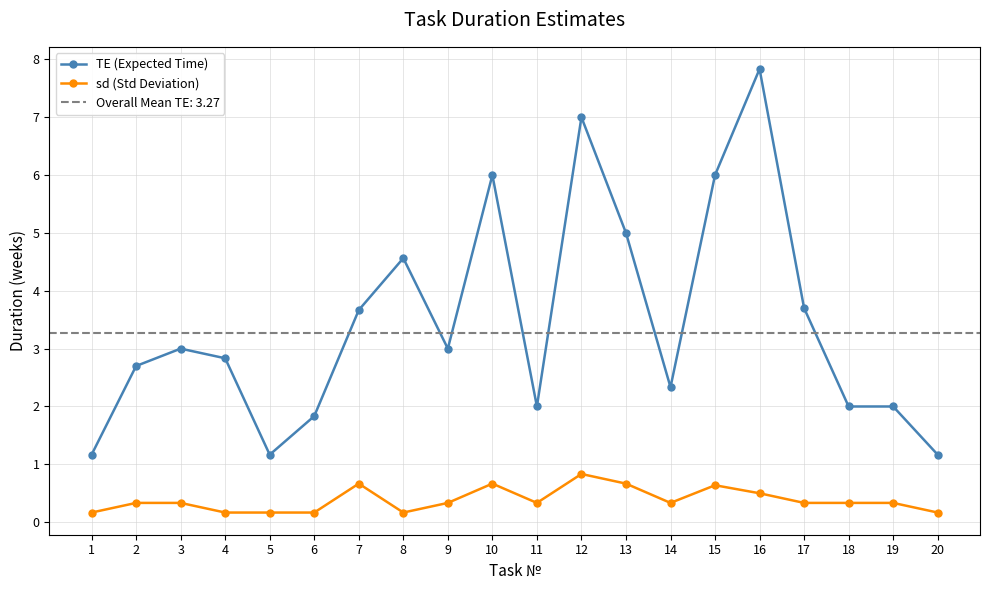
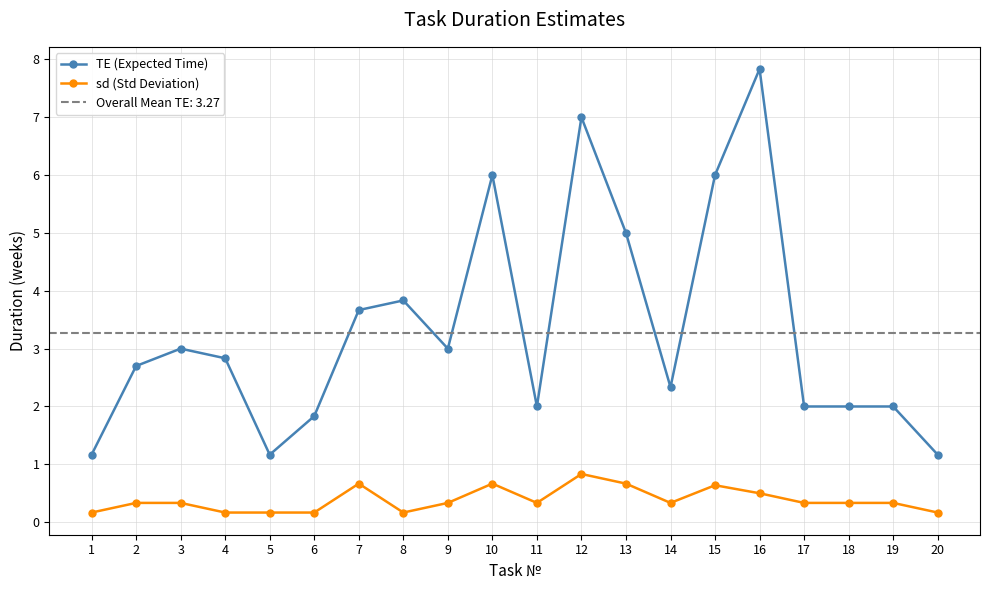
  {
    "TE (Expected Time)": {
      "1": 1.2,
      "2": 2.7,
      "3": 3.0,
      "4": 2.8,
      "5": 1.2,
      "6": 1.8,
      "7": 3.7,
-     "8": 4.6,
+     "8": 3.8,
      "9": 3.0,
      "10": 6.0,
      "11": 2.0,
      "12": 7.0,
      "13": 5.0,
      "14": 2.3,
      "15": 6.0,
      "16": 7.8,
-     "17": 3.7,
+     "17": 2.0,
      "18": 2.0,
      "19": 2.0,
      "20": 1.2
    },
    "sd (Std Deviation)": {
      "1": 0.2,
      "2": 0.3,
      "3": 0.3,
      "4": 0.2,
      "5": 0.2,
      "6": 0.2,
      "7": 0.7,
      "8": 0.2,
      "9": 0.3,
      "10": 0.7,
      "11": 0.3,
      "12": 0.8,
      "13": 0.7,
      "14": 0.3,
      "15": 0.6,
      "16": 0.5,
      "17": 0.3,
      "18": 0.3,
      "19": 0.3,
      "20": 0.2
    }
  }
